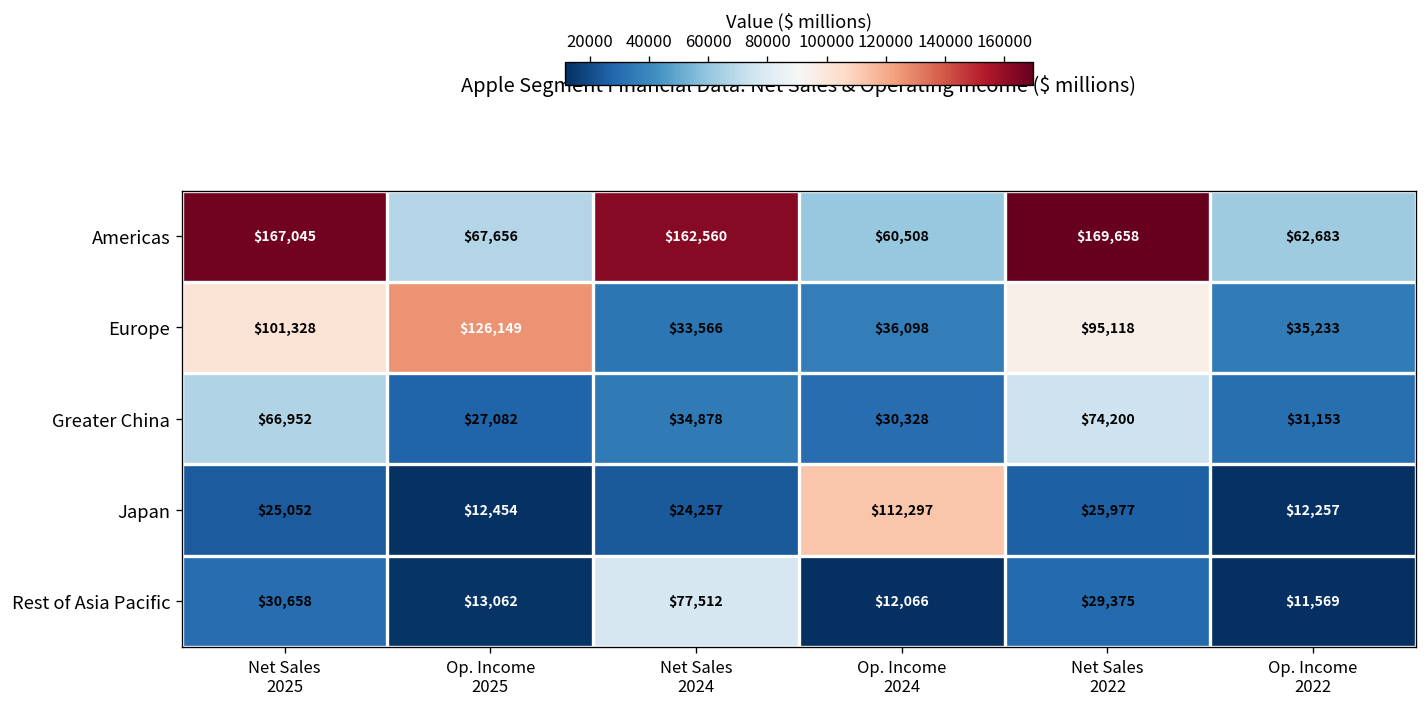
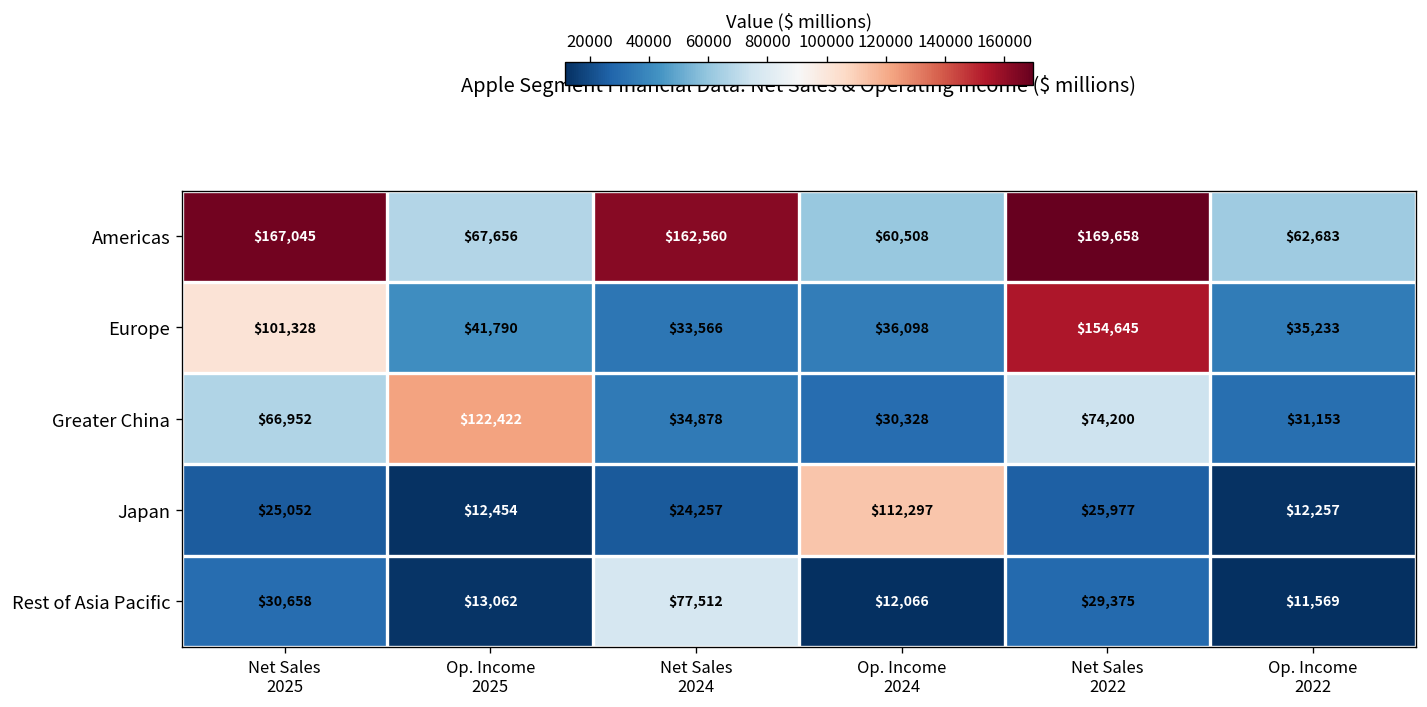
  {
    "Americas": {
      "Net Sales 2025": "$167,045",
      "Op. Income 2025": "$67,656",
      "Net Sales 2024": "$162,560",
      "Op. Income 2024": "$60,508",
      "Net Sales 2022": "$169,658",
      "Op. Income 2022": "$62,683"
    },
    "Europe": {
      "Net Sales 2025": "$101,328",
-     "Op. Income 2025": "$126,149",
+     "Op. Income 2025": "$41,790",
      "Net Sales 2024": "$33,566",
      "Op. Income 2024": "$36,098",
-     "Net Sales 2022": "$95,118",
+     "Net Sales 2022": "$154,645",
      "Op. Income 2022": "$35,233"
    },
    "Greater China": {
      "Net Sales 2025": "$66,952",
-     "Op. Income 2025": "$27,082",
+     "Op. Income 2025": "$122,422",
      "Net Sales 2024": "$34,878",
      "Op. Income 2024": "$30,328",
      "Net Sales 2022": "$74,200",
      "Op. Income 2022": "$31,153"
    },
    "Japan": {
      "Net Sales 2025": "$25,052",
      "Op. Income 2025": "$12,454",
      "Net Sales 2024": "$24,257",
      "Op. Income 2024": "$112,297",
      "Net Sales 2022": "$25,977",
      "Op. Income 2022": "$12,257"
    },
    "Rest of Asia Pacific": {
      "Net Sales 2025": "$30,658",
      "Op. Income 2025": "$13,062",
      "Net Sales 2024": "$77,512",
      "Op. Income 2024": "$12,066",
      "Net Sales 2022": "$29,375",
      "Op. Income 2022": "$11,569"
    }
  }
